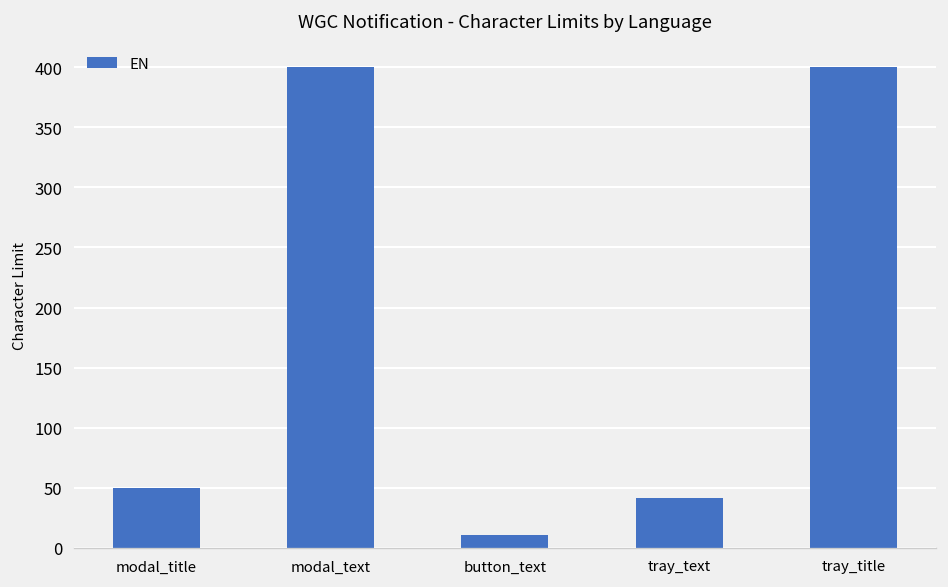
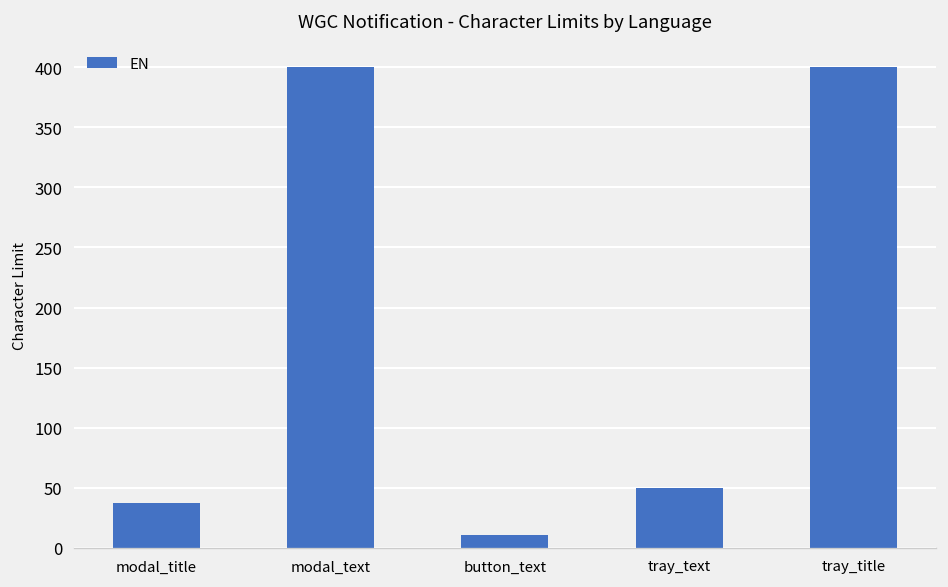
  {
-   "modal_title": 50,
+   "modal_title": 37,
    "modal_text": 400,
    "button_text": 11,
-   "tray_text": 41,
+   "tray_text": 50,
    "tray_title": 400
  }
